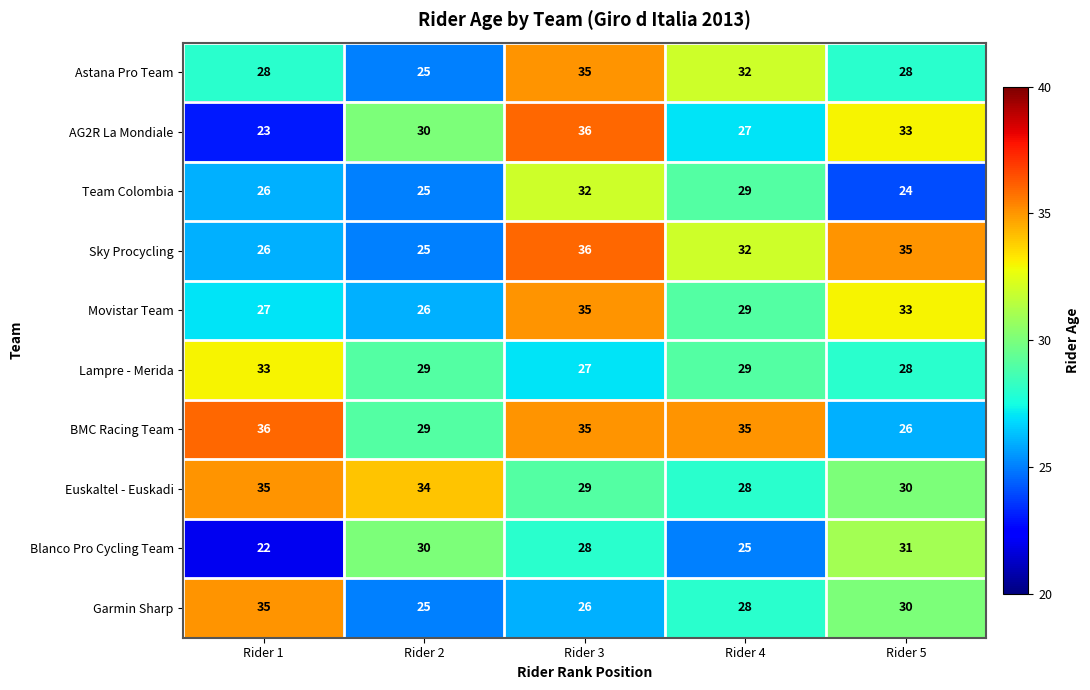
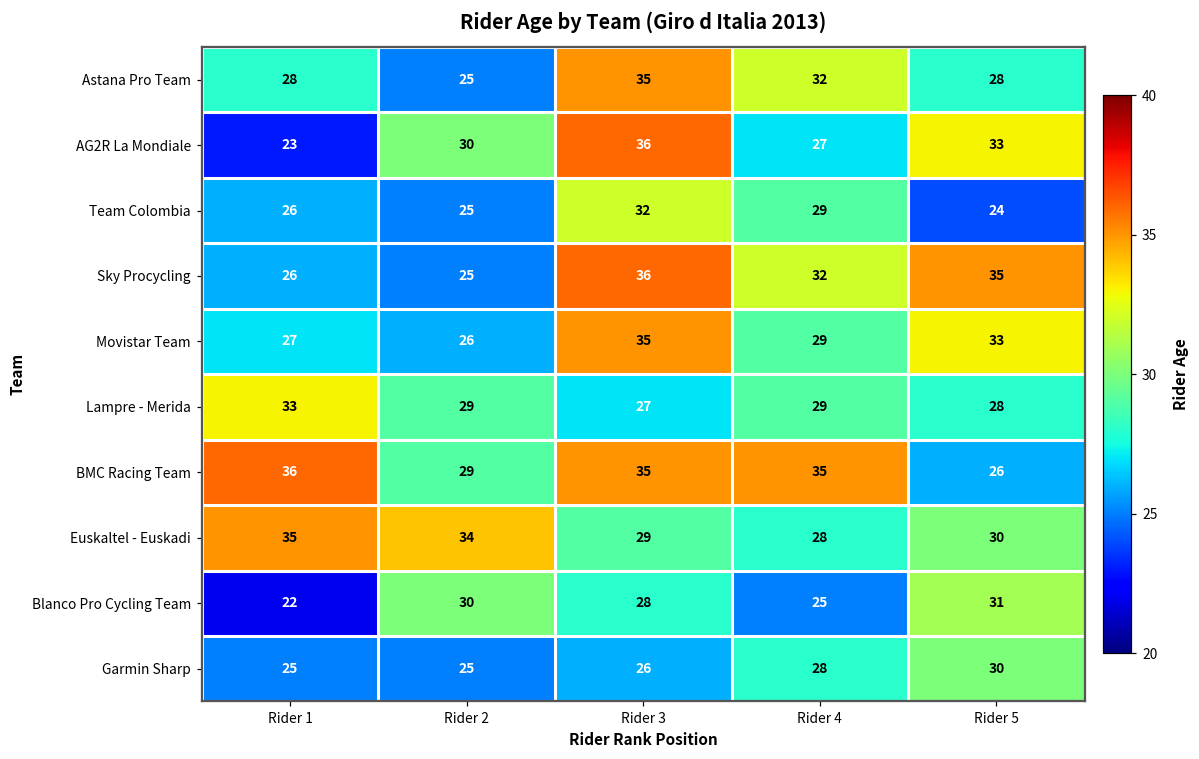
  {
    "Astana Pro Team": {
      "Rider 1": 28,
      "Rider 2": 25,
      "Rider 3": 35,
      "Rider 4": 32,
      "Rider 5": 28
    },
    "AG2R La Mondiale": {
      "Rider 1": 23,
      "Rider 2": 30,
      "Rider 3": 36,
      "Rider 4": 27,
      "Rider 5": 33
    },
    "Team Colombia": {
      "Rider 1": 26,
      "Rider 2": 25,
      "Rider 3": 32,
      "Rider 4": 29,
      "Rider 5": 24
    },
    "Sky Procycling": {
      "Rider 1": 26,
      "Rider 2": 25,
      "Rider 3": 36,
      "Rider 4": 32,
      "Rider 5": 35
    },
    "Movistar Team": {
      "Rider 1": 27,
      "Rider 2": 26,
      "Rider 3": 35,
      "Rider 4": 29,
      "Rider 5": 33
    },
    "Lampre - Merida": {
      "Rider 1": 33,
      "Rider 2": 29,
      "Rider 3": 27,
      "Rider 4": 29,
      "Rider 5": 28
    },
    "BMC Racing Team": {
      "Rider 1": 36,
      "Rider 2": 29,
      "Rider 3": 35,
      "Rider 4": 35,
      "Rider 5": 26
    },
    "Euskaltel - Euskadi": {
      "Rider 1": 35,
      "Rider 2": 34,
      "Rider 3": 29,
      "Rider 4": 28,
      "Rider 5": 30
    },
    "Blanco Pro Cycling Team": {
      "Rider 1": 22,
      "Rider 2": 30,
      "Rider 3": 28,
      "Rider 4": 25,
      "Rider 5": 31
    },
    "Garmin Sharp": {
-     "Rider 1": 35,
+     "Rider 1": 25,
      "Rider 2": 25,
      "Rider 3": 26,
      "Rider 4": 28,
      "Rider 5": 30
    }
  }
